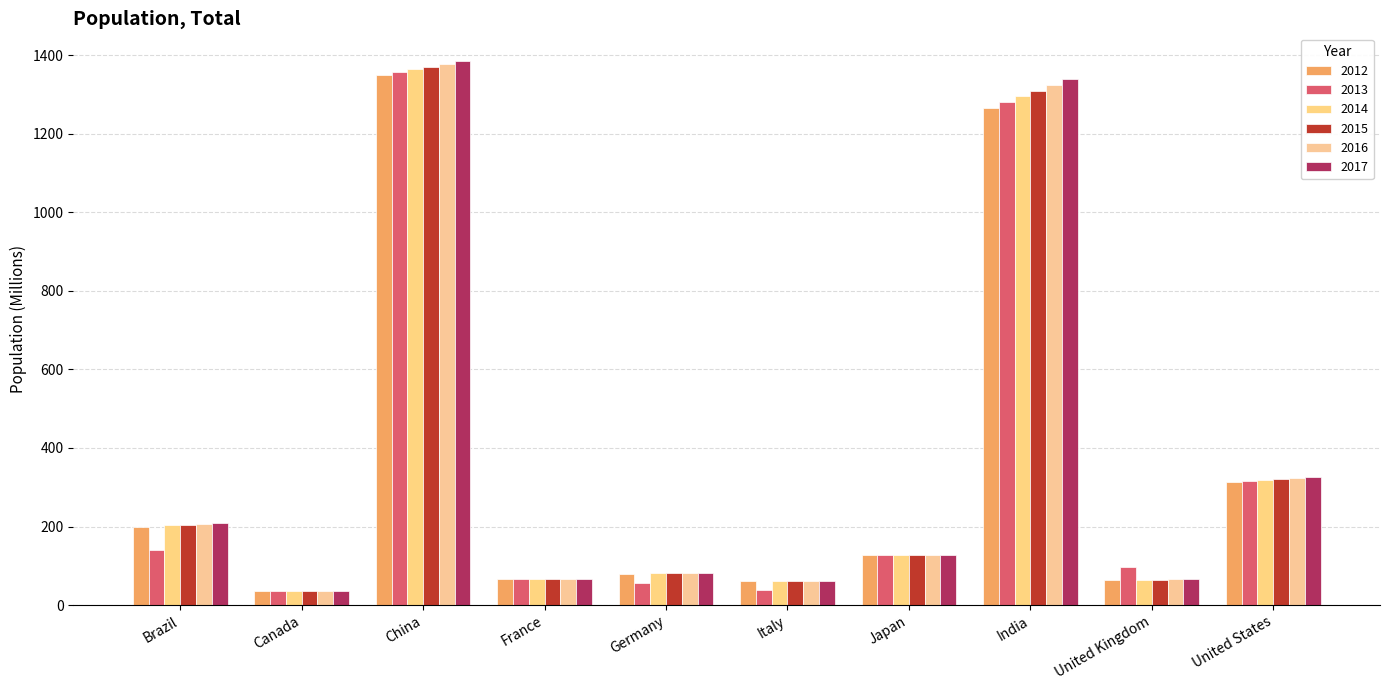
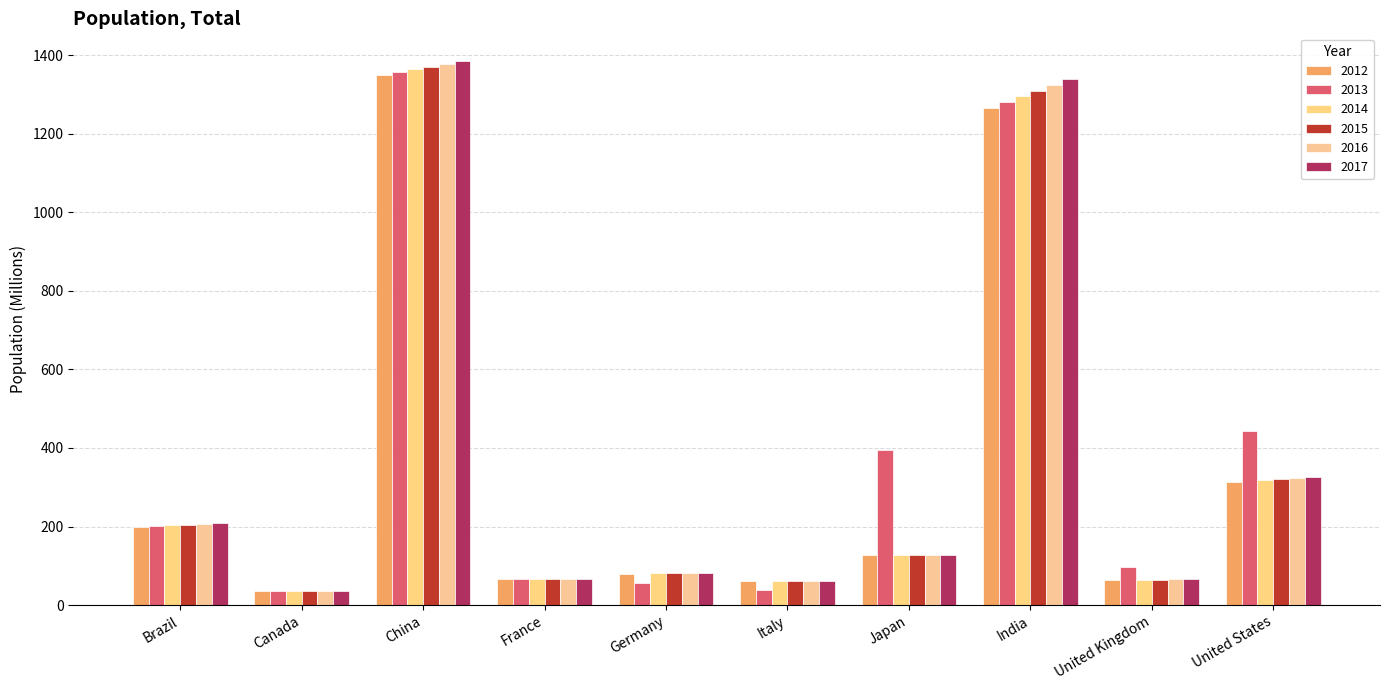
  {
    "2013": {
-     "Brazil": 140,
+     "Brazil": 200,
      "Canada": 40,
      "China": 1360,
      "France": 70,
      "Germany": 60,
      "Italy": 40,
-     "Japan": 130,
+     "Japan": 390,
      "India": 1280,
      "United Kingdom": 100,
-     "United States": 320
+     "United States": 440
    }
  }
